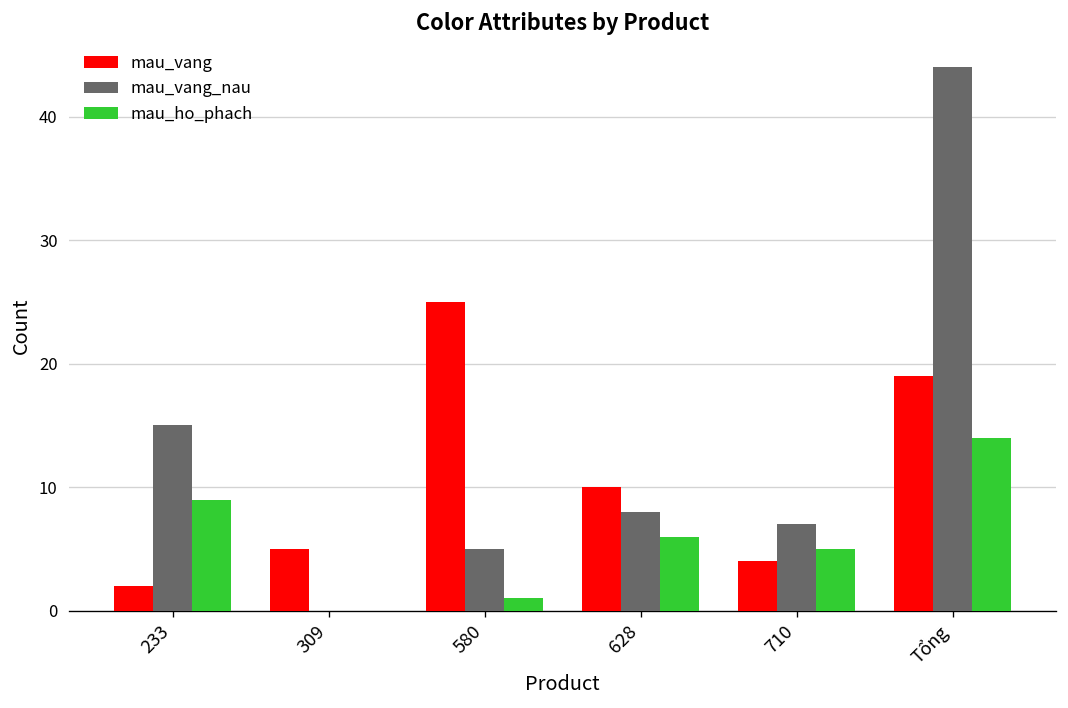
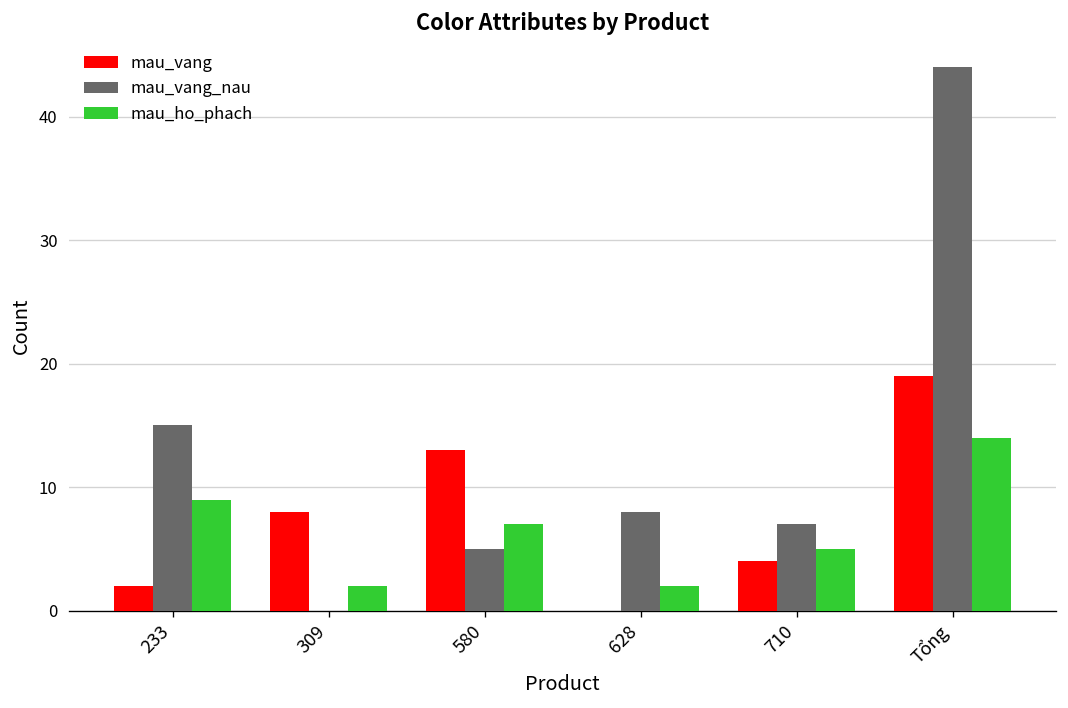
  {
    "mau_vang": {
      "233": 2,
-     "309": 5,
-     "580": 25,
-     "628": 10,
+     "309": 8,
+     "580": 13,
+     "628": 0,
      "710": 4,
      "Tổng": 19
    },
    "mau_vang_nau": {
      "233": 15,
      "309": 0,
      "580": 5,
      "628": 8,
      "710": 7,
      "Tổng": 44
    },
    "mau_ho_phach": {
      "233": 9,
-     "309": 0,
-     "580": 1,
-     "628": 6,
+     "309": 2,
+     "580": 7,
+     "628": 2,
      "710": 5,
      "Tổng": 14
    }
  }
